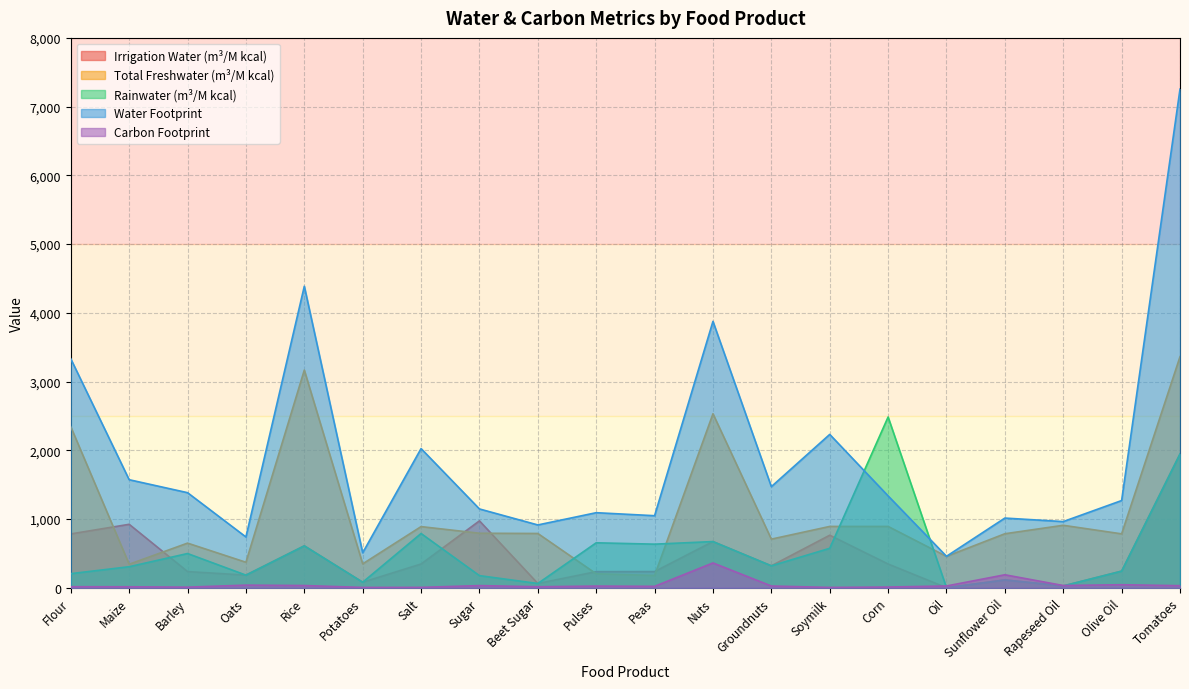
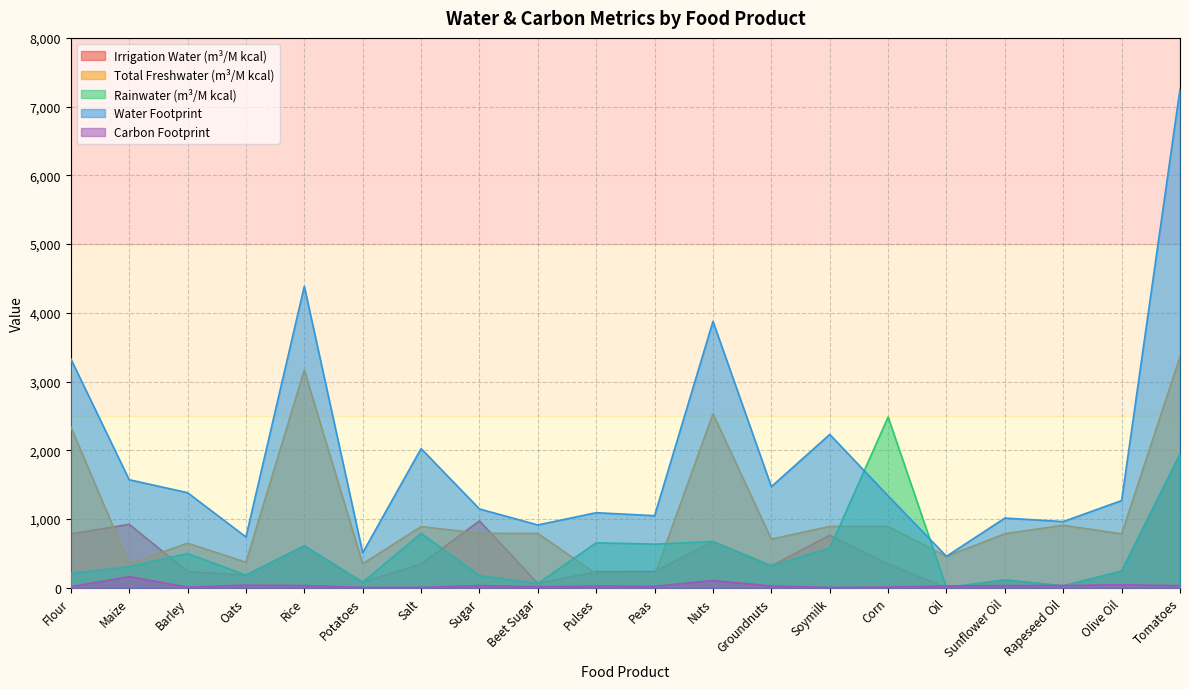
  {
    "Irrigation Water (m³/M kcal)": {
      "Flour": "800",
      "Maize": "900",
      "Barley": "200",
      "Salt": "300",
      "Sugar": "1,000",
      "Peas": "200",
      "Soymilk": "800",
      "Corn": "300"
    },
    "Total Freshwater (m³/M kcal)": {
      "Flour": "2,300",
      "Barley": "600",
      "Oats": "400",
      "Rice": "3,200",
      "Potatoes": "300",
      "Salt": "900",
      "Sugar": "800",
      "Beet Sugar": "800",
      "Peas": "200",
      "Nuts": "2,500",
      "Groundnuts": "700",
      "Soymilk": "900",
      "Corn": "900",
      "Sunflower Oil": "800",
      "Rapeseed Oil": "900",
      "Olive Oil": "800",
      "Tomatoes": "3,400"
    },
    "Rainwater (m³/M kcal)": {
      "Flour": "200",
      "Barley": "500",
      "Salt": "800",
      "Sugar": "200",
      "Pulses": "700",
      "Peas": "600",
      "Soymilk": "600",
      "Corn": "2,500"
    },
    "Water Footprint": {
      "Flour": "3,300",
      "Maize": "1,600",
      "Barley": "1,400",
      "Oats": "700",
      "Rice": "4,400",
      "Potatoes": "500",
      "Salt": "2,000",
      "Sugar": "1,100",
      "Beet Sugar": "900",
      "Pulses": "1,100",
      "Peas": "1,000",
      "Nuts": "3,900",
      "Groundnuts": "1,500",
      "Soymilk": "2,200",
      "Corn": "1,300",
      "Sunflower Oil": "1,000",
      "Rapeseed Oil": "1,000",
      "Olive Oil": "1,300",
      "Tomatoes": "7,300"
    },
    "Carbon Footprint": {
      "Flour": "0",
-     "Maize": "0",
+     "Maize": "200",
      "Barley": "0",
      "Oats": "0",
      "Rice": "0",
      "Potatoes": "0",
      "Salt": "0",
      "Sugar": "0",
      "Beet Sugar": "0",
      "Pulses": "0",
      "Peas": "0",
-     "Nuts": "400",
+     "Nuts": "100",
      "Groundnuts": "0",
      "Soymilk": "0",
      "Corn": "0",
-     "Sunflower Oil": "200",
+     "Sunflower Oil": "0",
      "Olive Oil": "0",
      "Tomatoes": "0"
    }
  }
